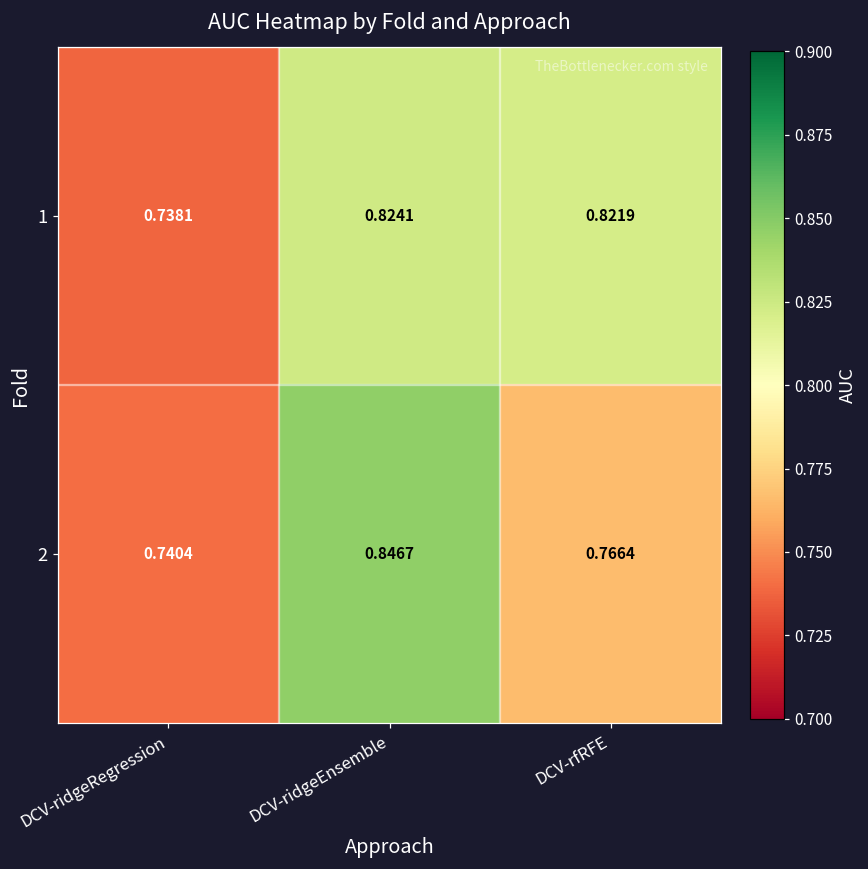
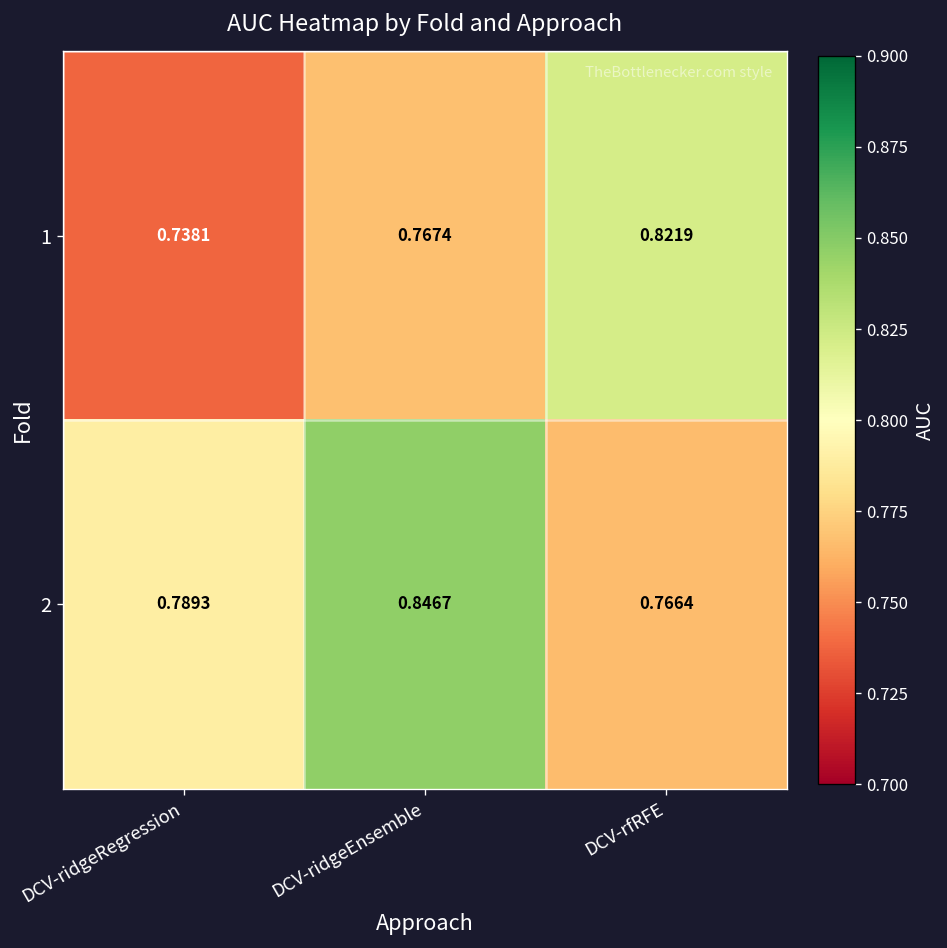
  {
    "1": {
      "DCV-ridgeRegression": 0.7381,
-     "DCV-ridgeEnsemble": 0.8241
+     "DCV-ridgeEnsemble": 0.7674
    },
    "2": {
-     "DCV-ridgeRegression": 0.7404,
+     "DCV-ridgeRegression": 0.7893,
      "DCV-ridgeEnsemble": 0.8467,
      "DCV-rfRFE": 0.7664
    }
  }
